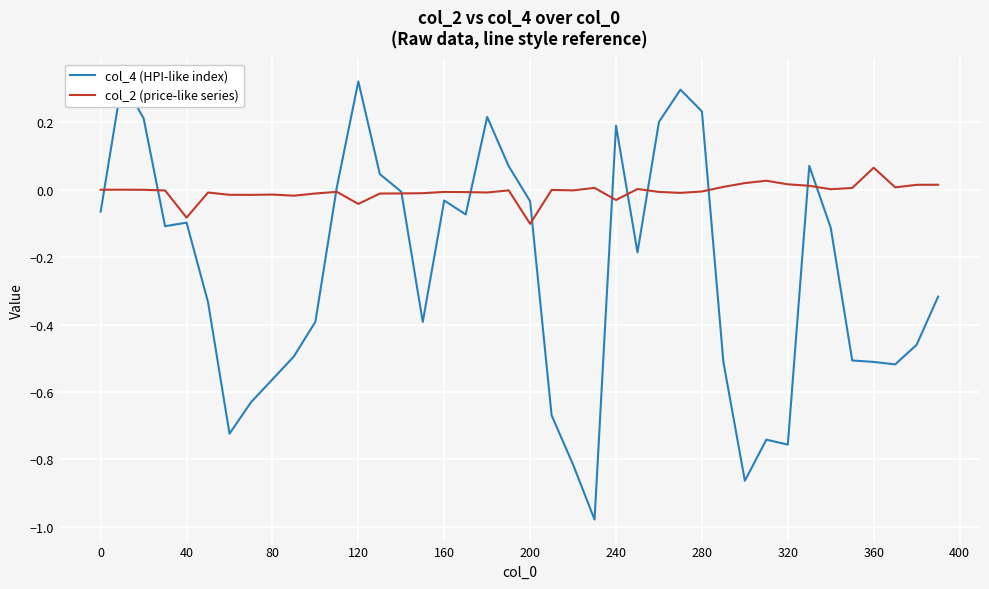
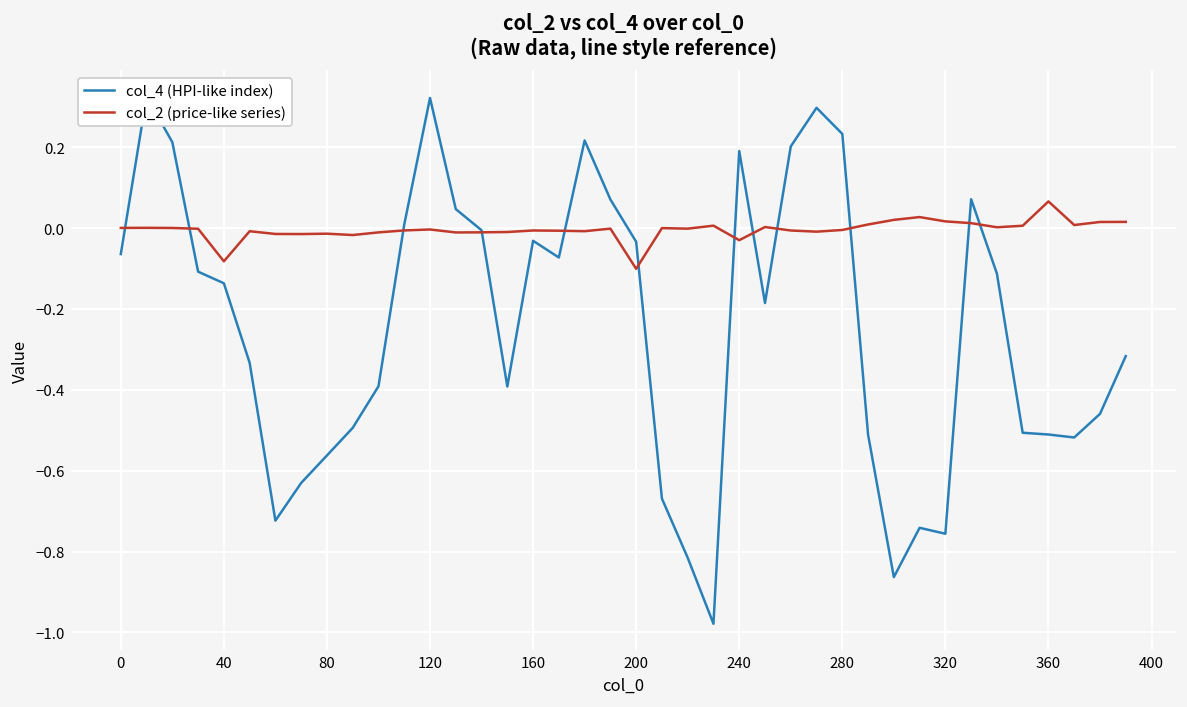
  {
    "col_4 (HPI-like index)": {
      "0": -0.06,
-     "40": -0.10,
+     "40": -0.14,
      "80": -0.56,
      "120": 0.32,
      "160": -0.03,
      "200": -0.03,
      "240": 0.19,
      "280": 0.23,
      "320": -0.76,
      "360": -0.51
    },
    "col_2 (price-like series)": {
      "0": 0.00,
      "40": -0.08,
      "80": -0.01,
-     "120": -0.04,
+     "120": 0.00,
      "160": -0.01,
      "200": -0.10,
      "240": -0.03,
      "280": 0.00,
      "320": 0.02,
      "360": 0.07
    }
  }
